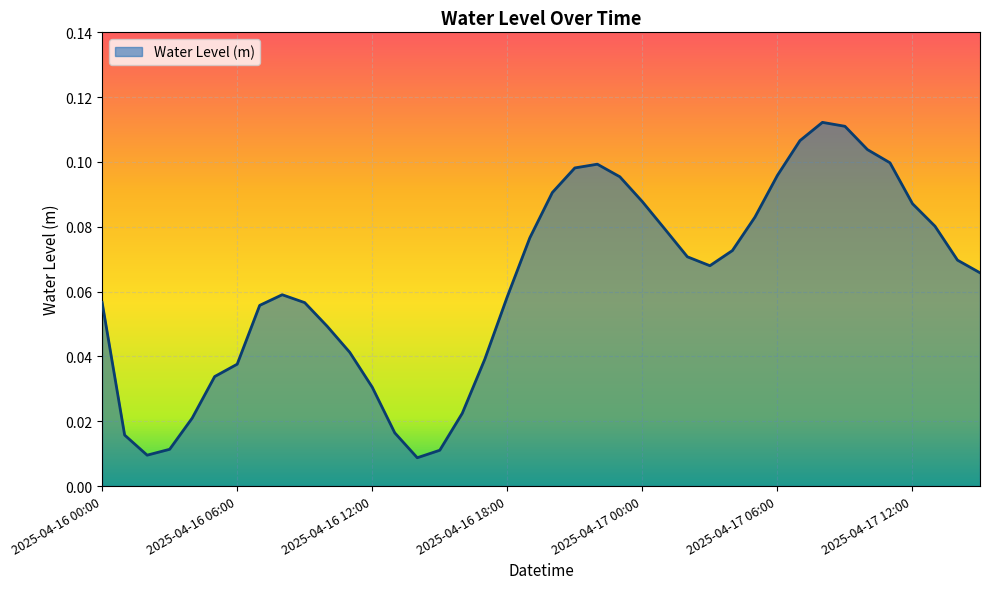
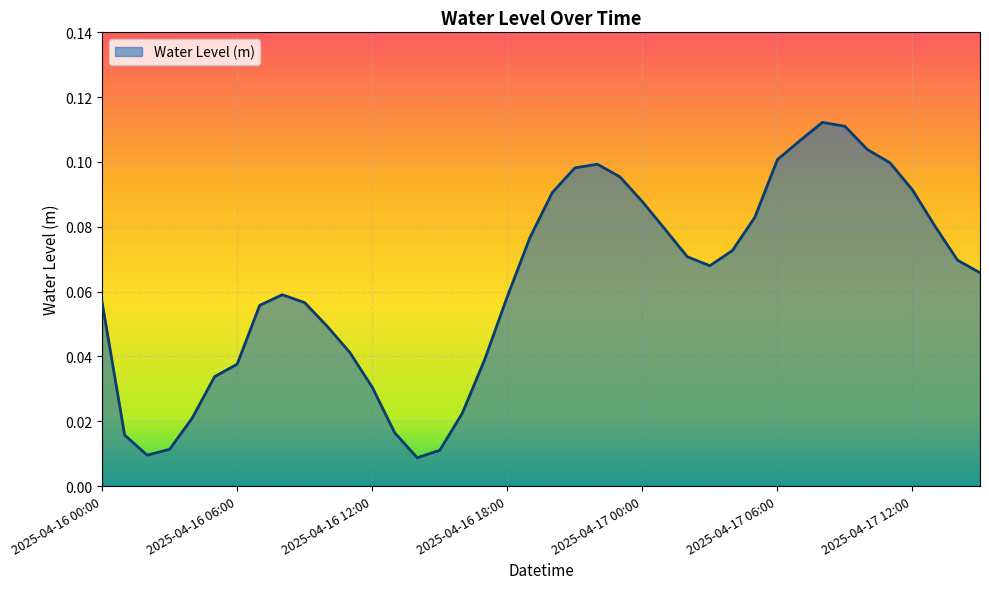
  {
    "2025-04-16 00:00": 0.057,
    "2025-04-16 06:00": 0.038,
    "2025-04-16 12:00": 0.030,
    "2025-04-16 18:00": 0.058,
    "2025-04-17 00:00": 0.088,
-   "2025-04-17 06:00": 0.096,
-   "2025-04-17 12:00": 0.087
+   "2025-04-17 06:00": 0.101,
+   "2025-04-17 12:00": 0.091
  }
